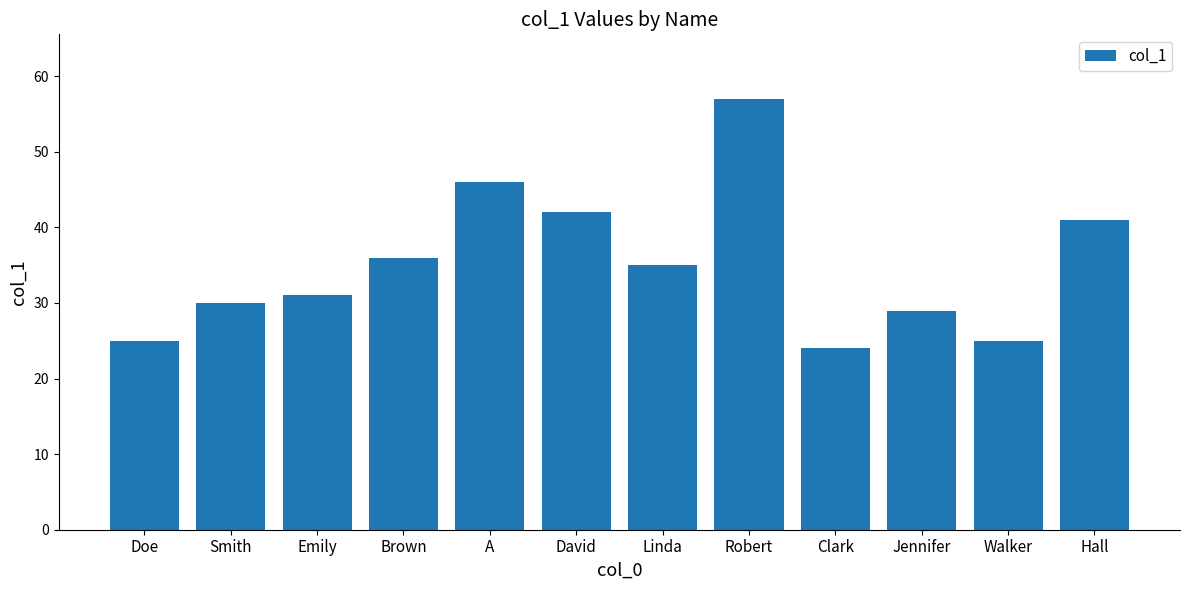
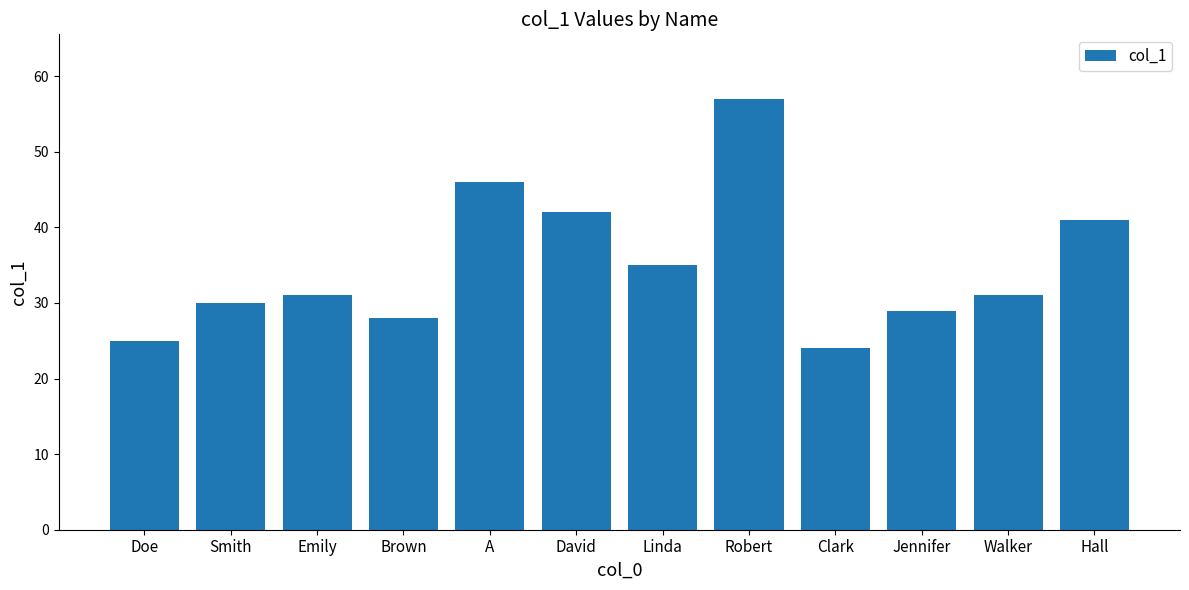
  {
    "Doe": 25,
    "Smith": 30,
    "Emily": 31,
-   "Brown": 36,
+   "Brown": 28,
    "A": 46,
    "David": 42,
    "Linda": 35,
    "Robert": 57,
    "Clark": 24,
    "Jennifer": 29,
-   "Walker": 25,
+   "Walker": 31,
    "Hall": 41
  }
